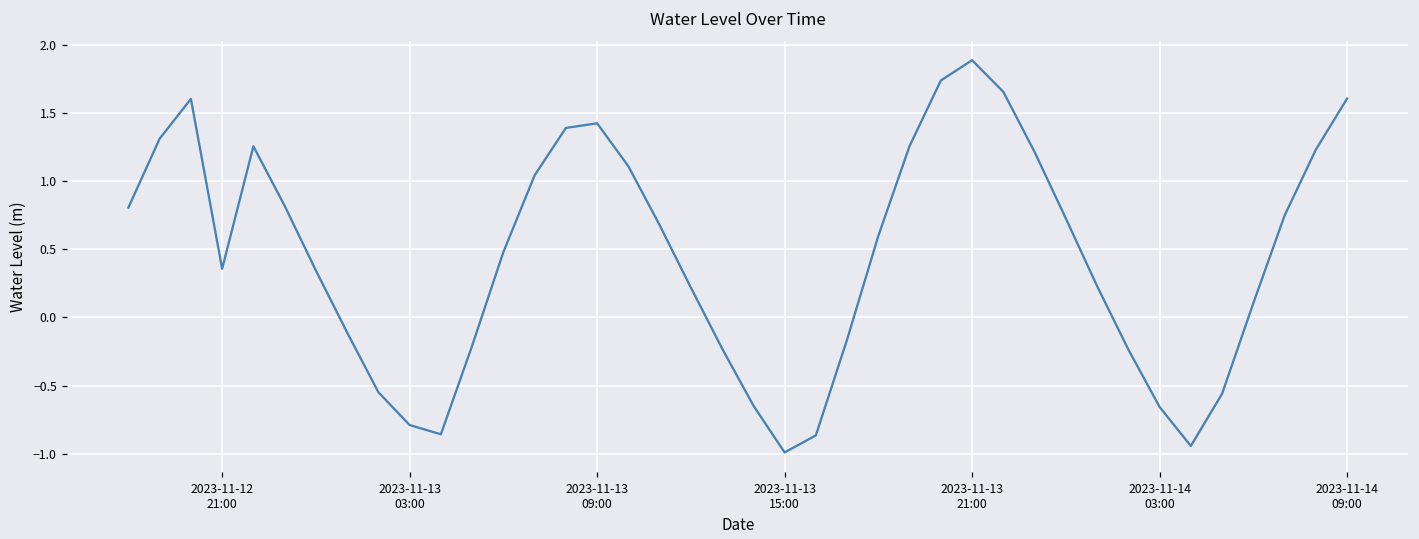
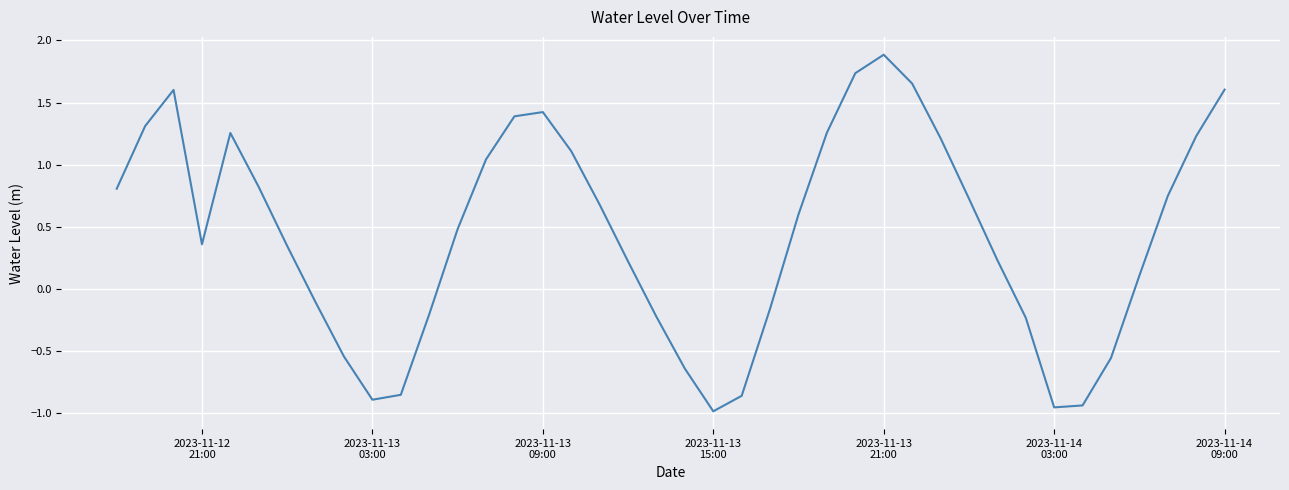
  {
    "2023-11-12 21:00": 0.36,
-   "2023-11-13 03:00": -0.79,
+   "2023-11-13 03:00": -0.90,
    "2023-11-13 09:00": 1.42,
    "2023-11-13 15:00": -0.99,
    "2023-11-13 21:00": 1.89,
-   "2023-11-14 03:00": -0.66,
+   "2023-11-14 03:00": -0.96,
    "2023-11-14 09:00": 1.60
  }
